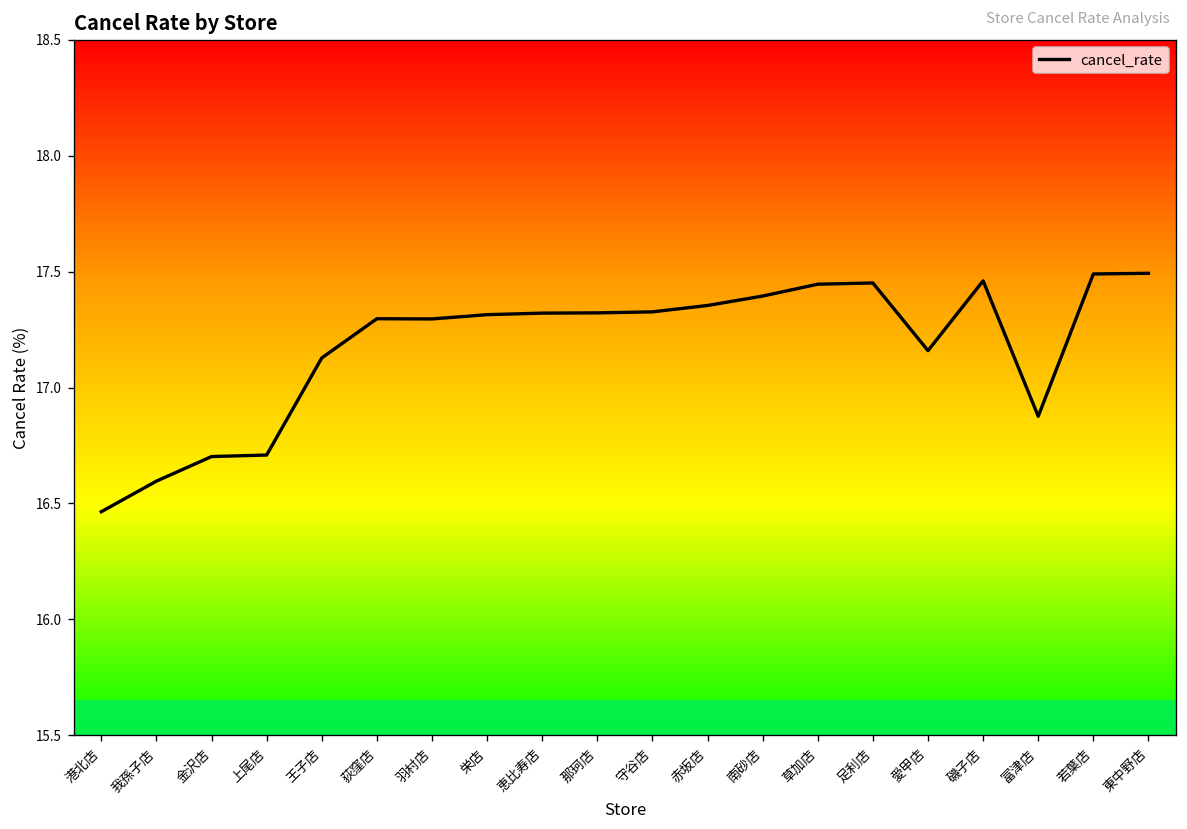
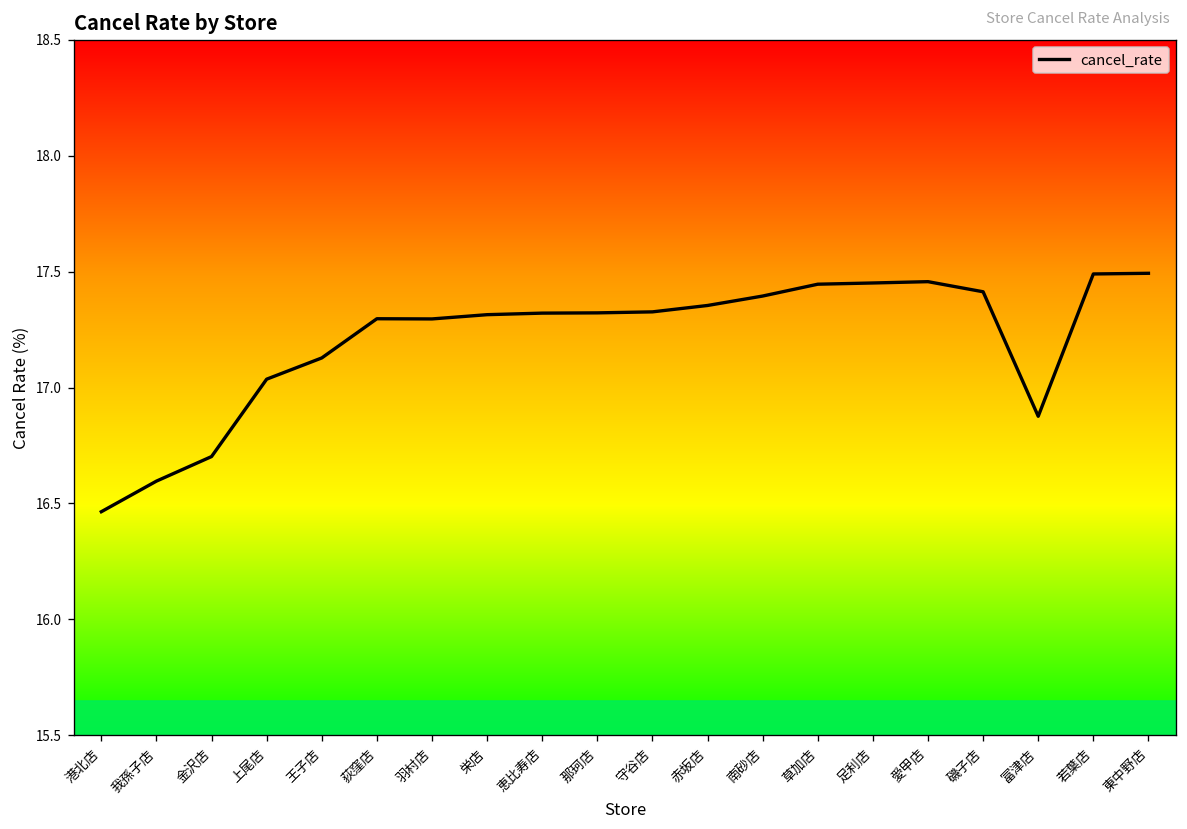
  {
    "港北店": 16.46,
    "我孫子店": 16.60,
    "金沢店": 16.70,
-   "上尾店": 16.71,
+   "上尾店": 17.04,
    "王子店": 17.13,
    "荻窪店": 17.30,
    "羽村店": 17.30,
    "栄店": 17.31,
    "恵比寿店": 17.32,
    "那珂店": 17.32,
    "守谷店": 17.33,
    "赤坂店": 17.35,
    "南砂店": 17.39,
    "草加店": 17.45,
    "足利店": 17.45,
-   "愛甲店": 17.16,
-   "磯子店": 17.46,
+   "愛甲店": 17.46,
+   "磯子店": 17.41,
    "富津店": 16.88,
    "若葉店": 17.49,
    "東中野店": 17.49
  }
